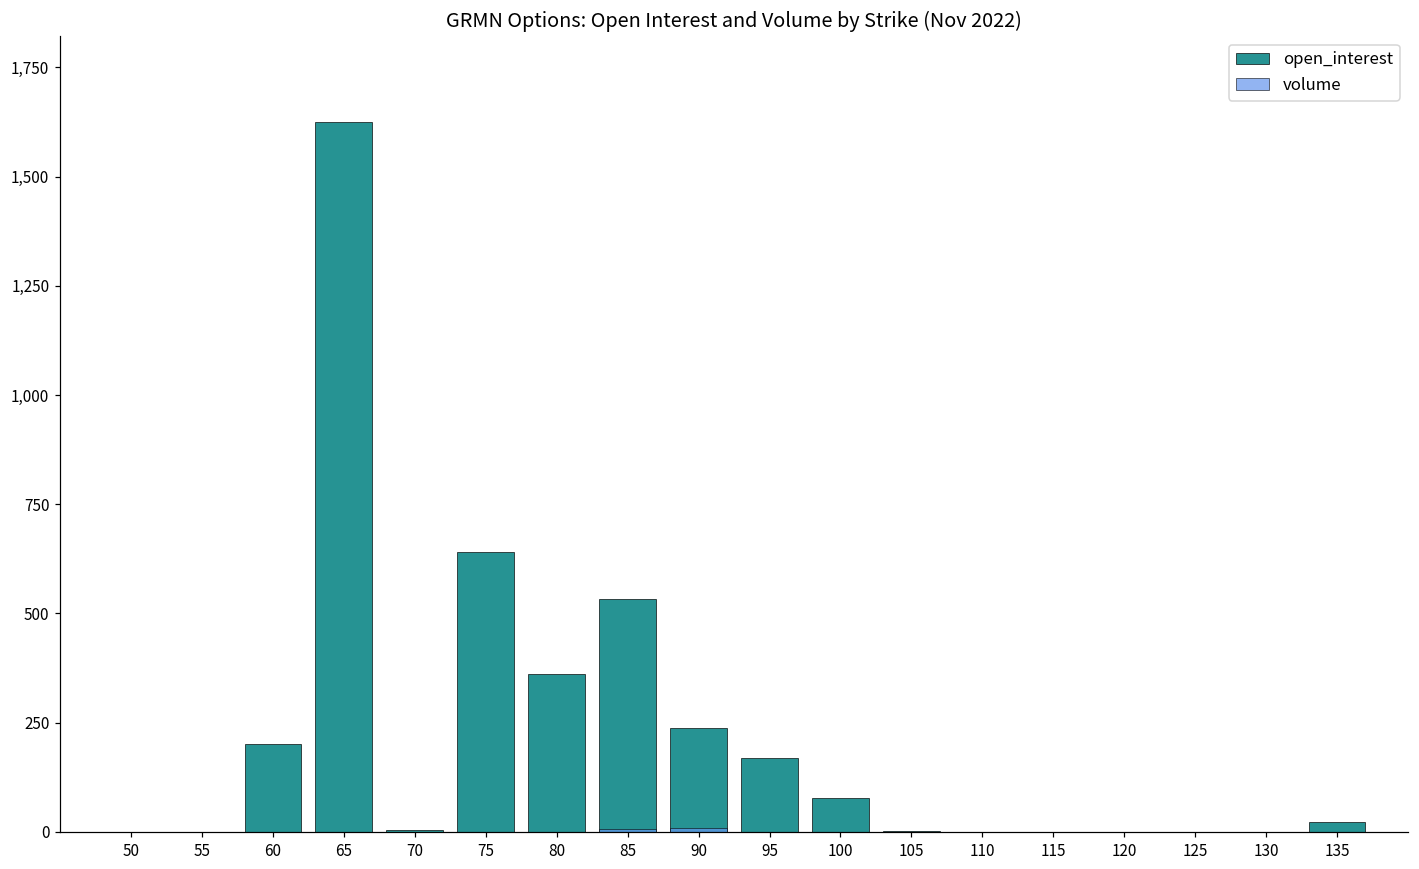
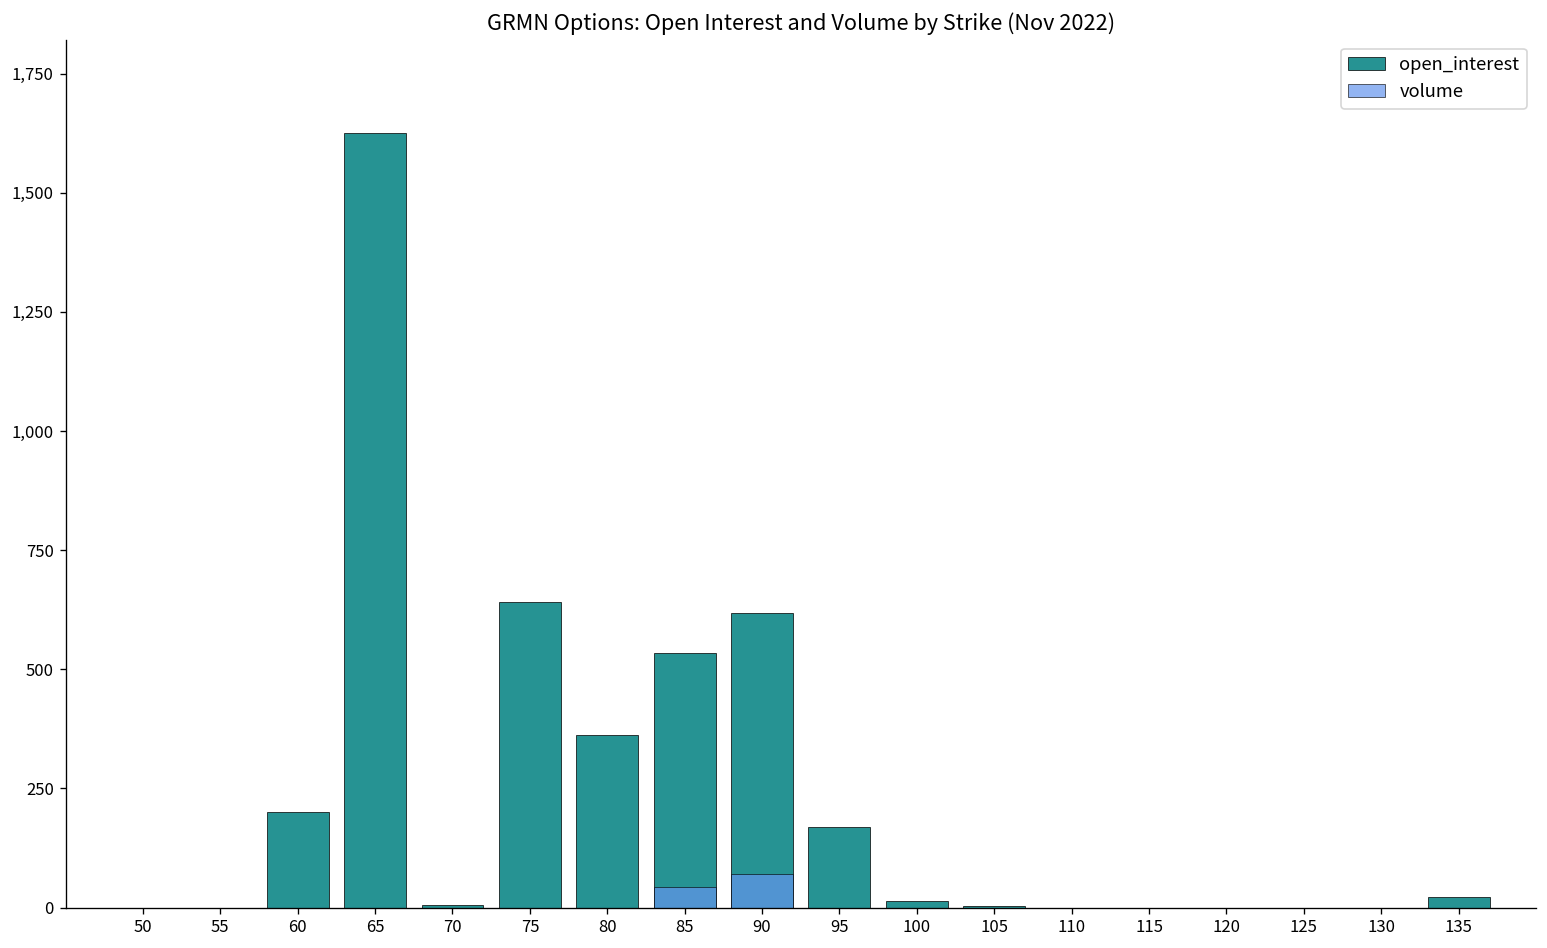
  {
    "open_interest": {
      "50": "0",
      "55": "0",
      "60": "200",
      "65": "1,630",
      "75": "640",
      "80": "360",
      "85": "530",
-     "90": "240",
+     "90": "620",
      "95": "170",
-     "100": "80",
+     "100": "10",
      "110": "0",
      "115": "0",
      "120": "0",
      "125": "0",
      "130": "0",
      "135": "20"
    },
    "volume": {
      "50": "0",
      "55": "0",
      "60": "0",
      "65": "0",
      "70": "0",
      "75": "0",
      "80": "0",
-     "85": "10",
-     "90": "10",
+     "85": "40",
+     "90": "70",
      "95": "0",
      "100": "0",
      "105": "0",
      "110": "0",
      "115": "0",
      "120": "0",
      "125": "0",
      "130": "0",
      "135": "0"
    }
  }
